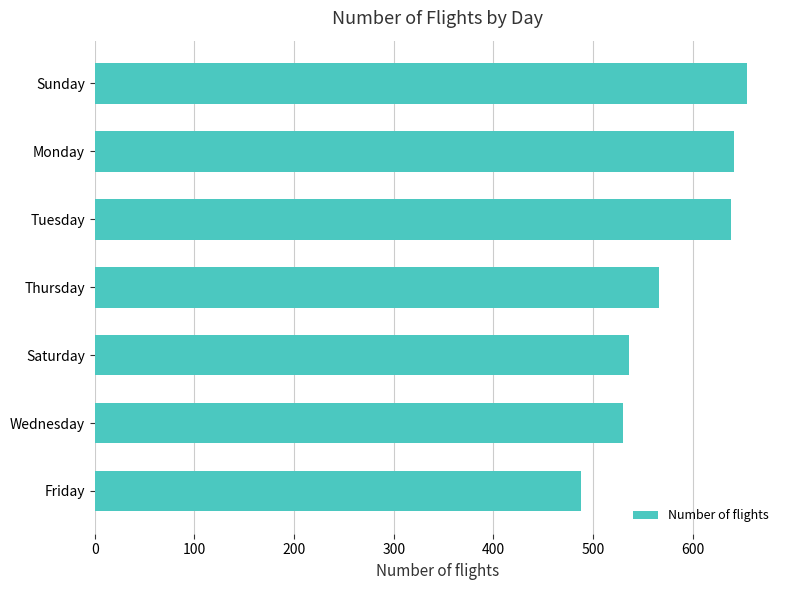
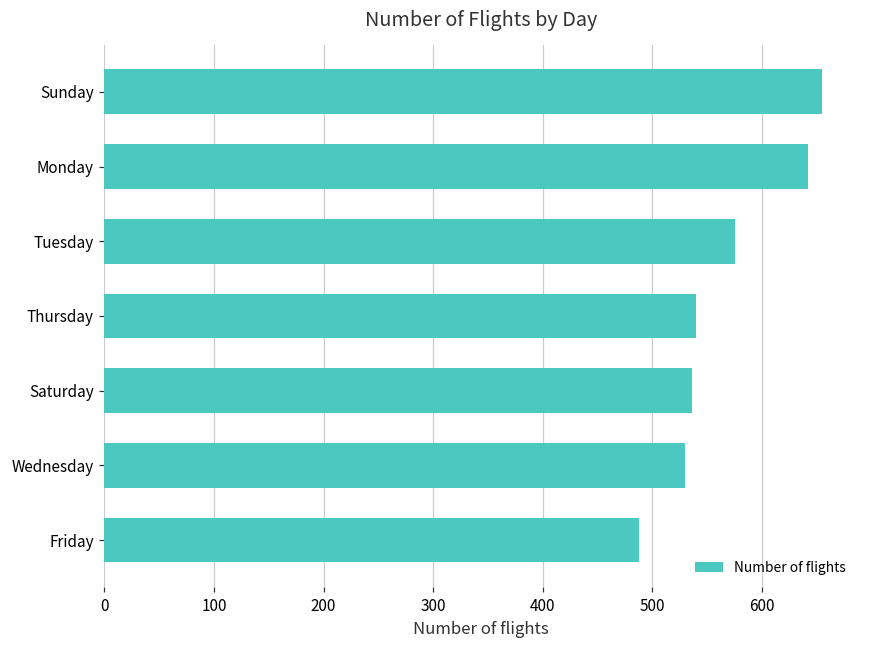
  {
    "Sunday": 660,
    "Monday": 640,
-   "Tuesday": 640,
-   "Thursday": 570,
+   "Tuesday": 580,
+   "Thursday": 540,
    "Saturday": 540,
    "Wednesday": 530,
    "Friday": 490
  }
